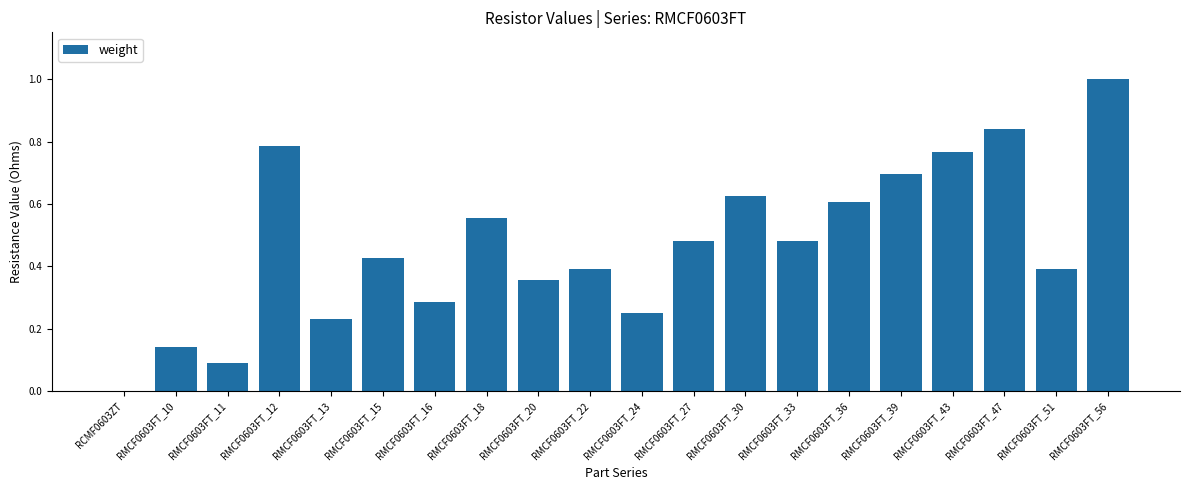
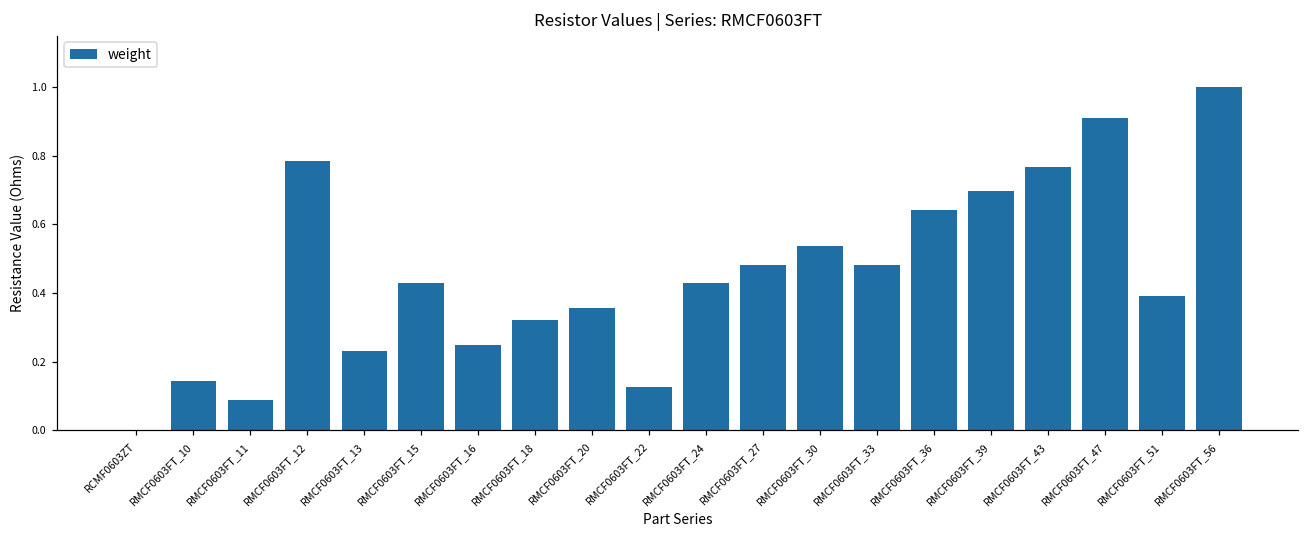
  {
    "RCMF0603ZT": 0.00,
    "RMCF0603FT_10": 0.14,
    "RMCF0603FT_11": 0.09,
    "RMCF0603FT_12": 0.79,
    "RMCF0603FT_13": 0.23,
    "RMCF0603FT_15": 0.43,
-   "RMCF0603FT_16": 0.29,
-   "RMCF0603FT_18": 0.55,
+   "RMCF0603FT_16": 0.25,
+   "RMCF0603FT_18": 0.32,
    "RMCF0603FT_20": 0.36,
-   "RMCF0603FT_22": 0.39,
-   "RMCF0603FT_24": 0.25,
+   "RMCF0603FT_22": 0.13,
+   "RMCF0603FT_24": 0.43,
    "RMCF0603FT_27": 0.48,
-   "RMCF0603FT_30": 0.63,
+   "RMCF0603FT_30": 0.54,
    "RMCF0603FT_33": 0.48,
-   "RMCF0603FT_36": 0.61,
+   "RMCF0603FT_36": 0.64,
    "RMCF0603FT_39": 0.70,
    "RMCF0603FT_43": 0.77,
-   "RMCF0603FT_47": 0.84,
+   "RMCF0603FT_47": 0.91,
    "RMCF0603FT_51": 0.39,
    "RMCF0603FT_56": 1.00
  }
